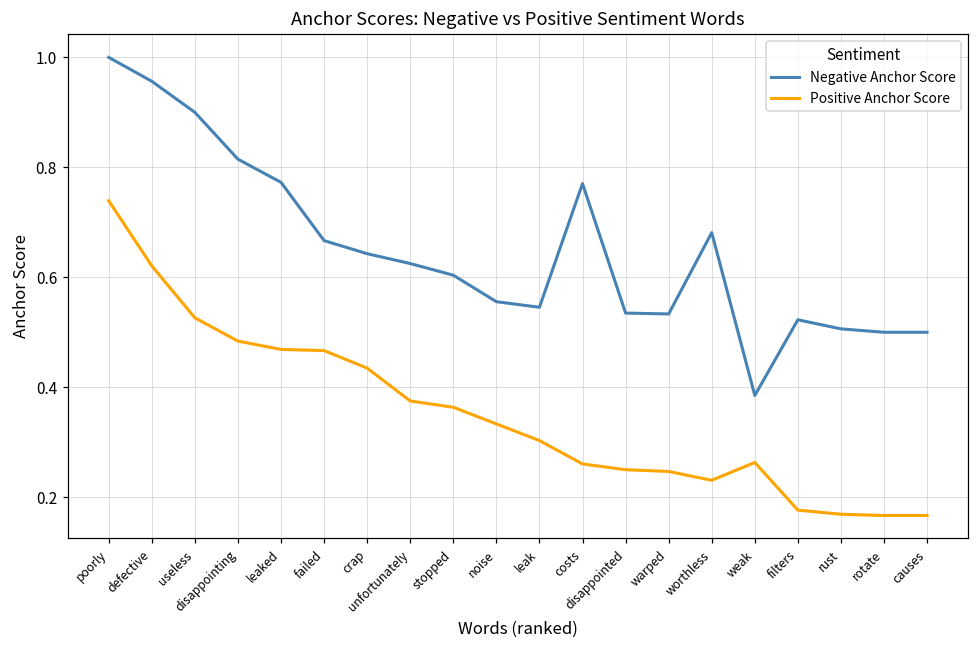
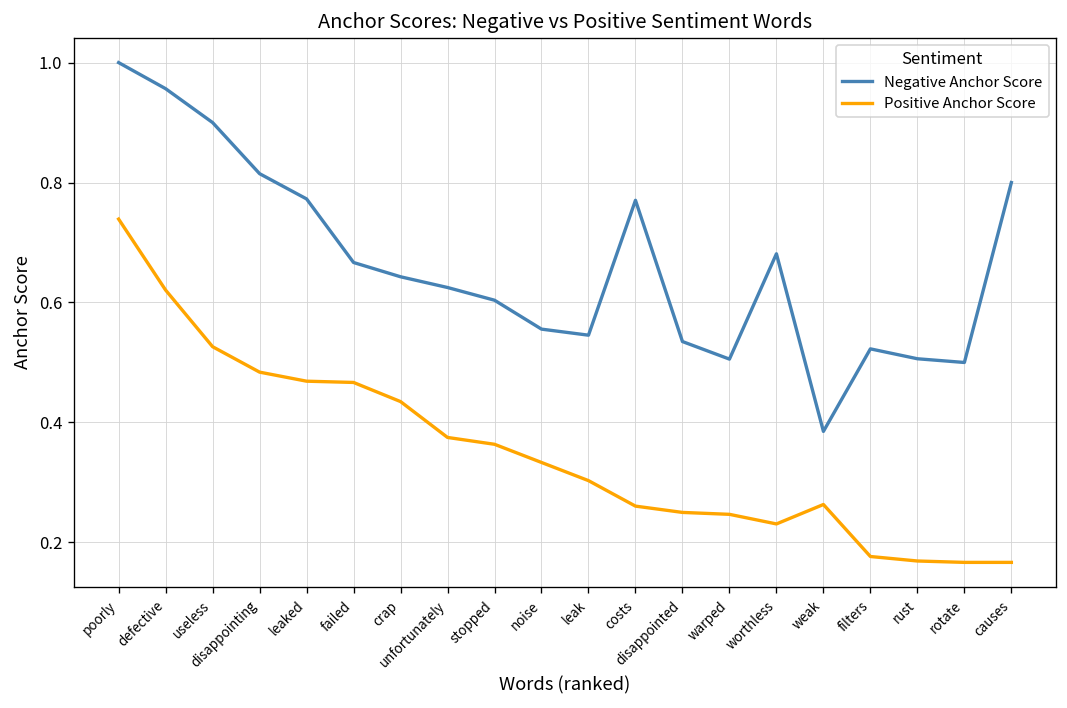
  {
    "Negative Anchor Score": {
      "poorly": 1.00,
      "defective": 0.96,
      "useless": 0.90,
      "disappointing": 0.81,
      "leaked": 0.77,
      "failed": 0.67,
      "crap": 0.64,
      "unfortunately": 0.63,
      "stopped": 0.60,
      "noise": 0.56,
      "leak": 0.55,
      "costs": 0.77,
      "disappointed": 0.53,
-     "warped": 0.53,
+     "warped": 0.51,
      "worthless": 0.68,
      "weak": 0.39,
      "filters": 0.52,
      "rust": 0.51,
      "rotate": 0.50,
-     "causes": 0.5
+     "causes": 0.8
    },
    "Positive Anchor Score": {
      "poorly": 0.74,
      "defective": 0.62,
      "useless": 0.53,
      "disappointing": 0.48,
      "leaked": 0.47,
      "failed": 0.47,
      "crap": 0.43,
      "unfortunately": 0.38,
      "stopped": 0.36,
      "noise": 0.33,
      "leak": 0.30,
      "costs": 0.26,
      "disappointed": 0.25,
      "warped": 0.25,
      "worthless": 0.23,
      "weak": 0.26,
      "filters": 0.18,
      "rust": 0.17,
      "rotate": 0.17,
      "causes": 0.17
    }
  }
